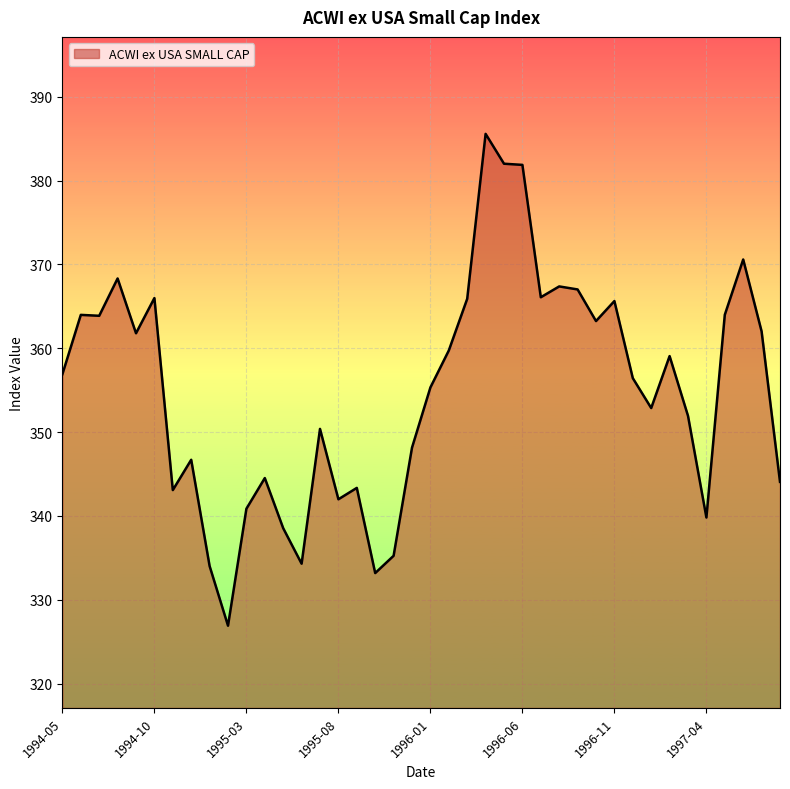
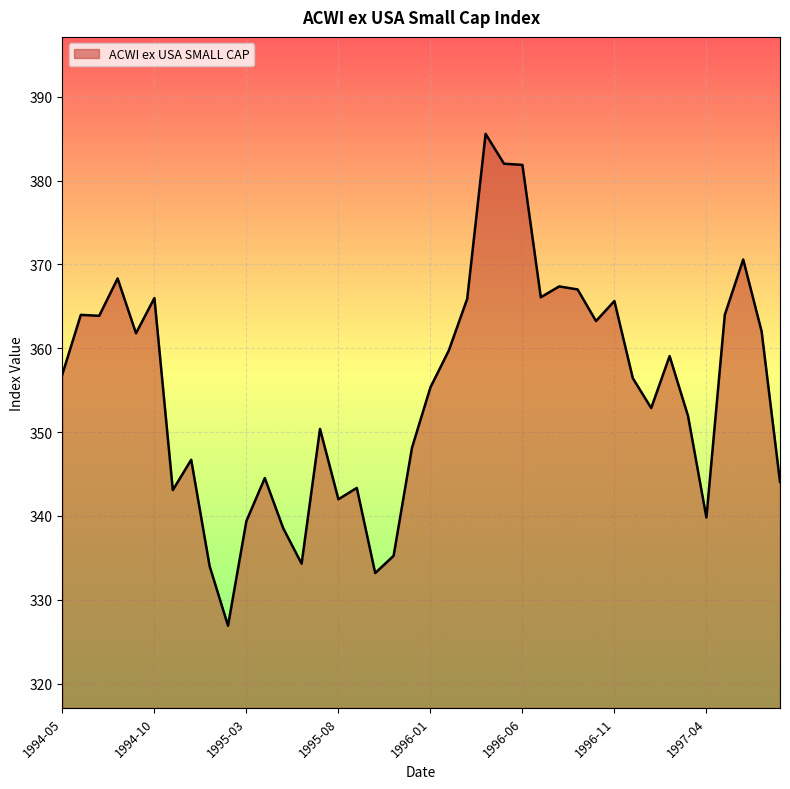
  {
    "1994-05": 357,
    "1994-10": 366,
-   "1995-03": 341,
+   "1995-03": 339,
    "1995-08": 342,
    "1996-01": 355,
    "1996-06": 382,
    "1996-11": 366,
    "1997-04": 340
  }
